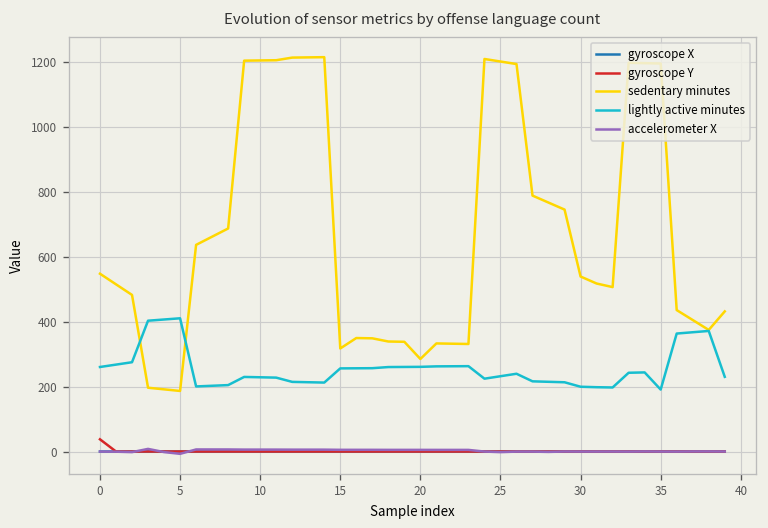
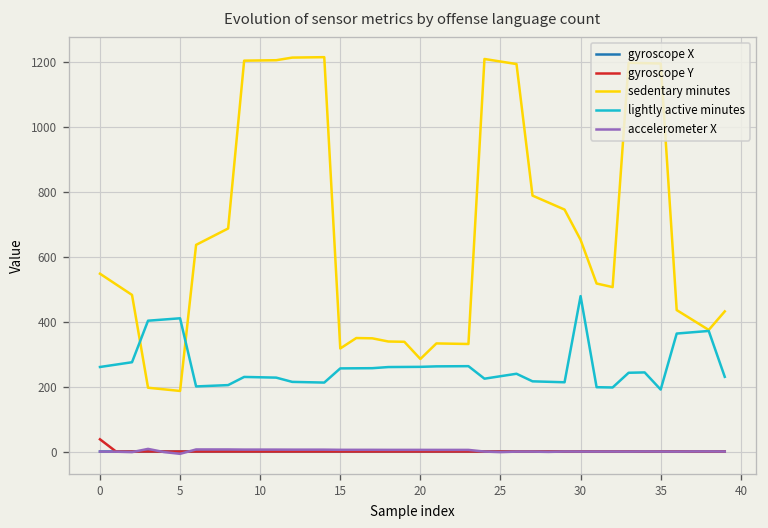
  {
    "gyroscope Y": {
      "0": 40
    },
    "sedentary minutes": {
      "0": 550,
      "5": 190,
      "10": 1200,
      "15": 320,
      "20": 290,
      "25": 1200,
-     "30": 540
+     "30": 650
    },
    "lightly active minutes": {
      "0": 260,
      "5": 410,
      "10": 230,
      "15": 260,
      "20": 260,
      "25": 230,
-     "30": 200,
+     "30": 480,
      "35": 190
    }
  }
